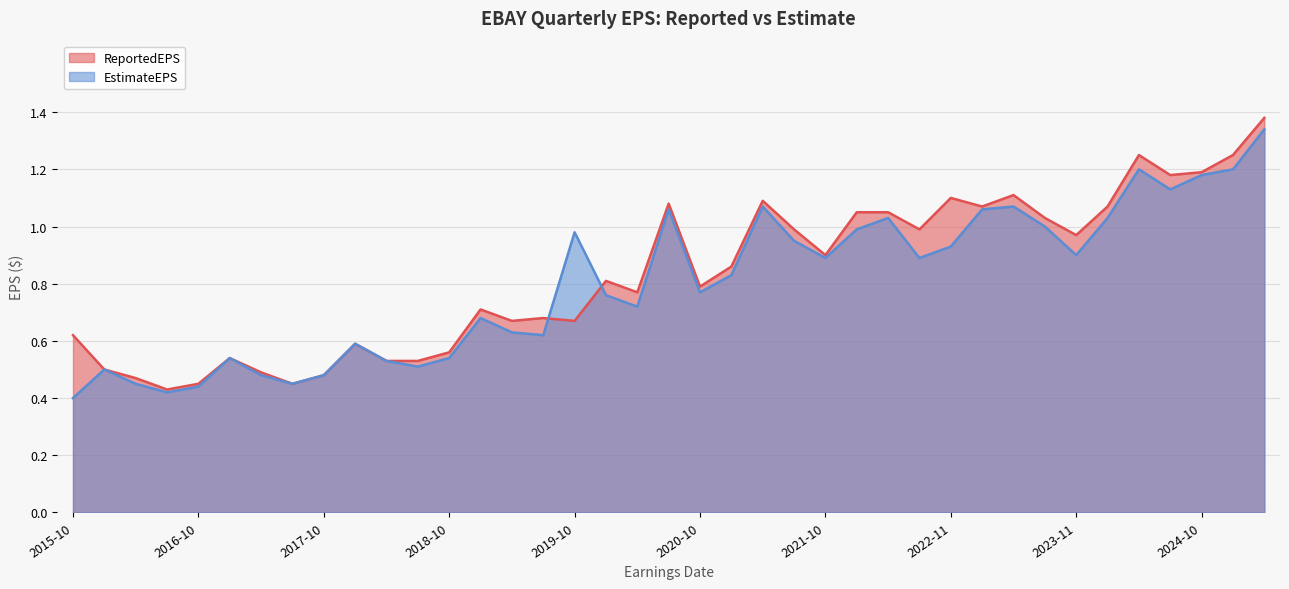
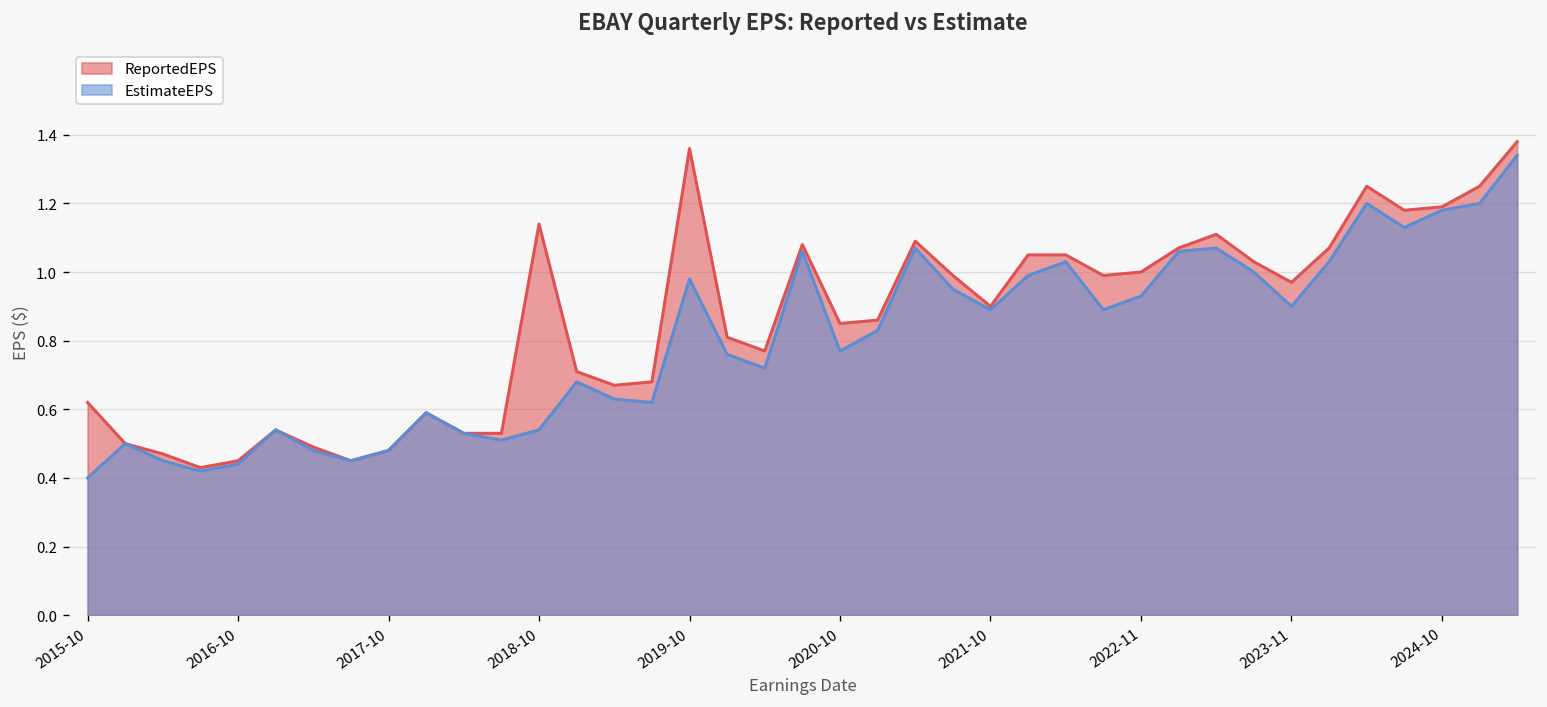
  {
    "ReportedEPS": {
      "2015-10": 0.62,
      "2016-10": 0.45,
-     "2018-10": 0.56,
-     "2019-10": 0.67,
-     "2020-10": 0.79,
+     "2018-10": 1.14,
+     "2019-10": 1.36,
+     "2020-10": 0.85,
      "2021-10": 0.90,
-     "2022-11": 1.1,
+     "2022-11": 1.0,
      "2023-11": 0.97,
      "2024-10": 1.19
    },
    "EstimateEPS": {
      "2015-10": 0.40,
      "2016-10": 0.44,
      "2018-10": 0.54,
      "2019-10": 0.98,
      "2020-10": 0.77,
      "2021-10": 0.89,
      "2022-11": 0.93,
      "2023-11": 0.90,
      "2024-10": 1.18
    }
  }
